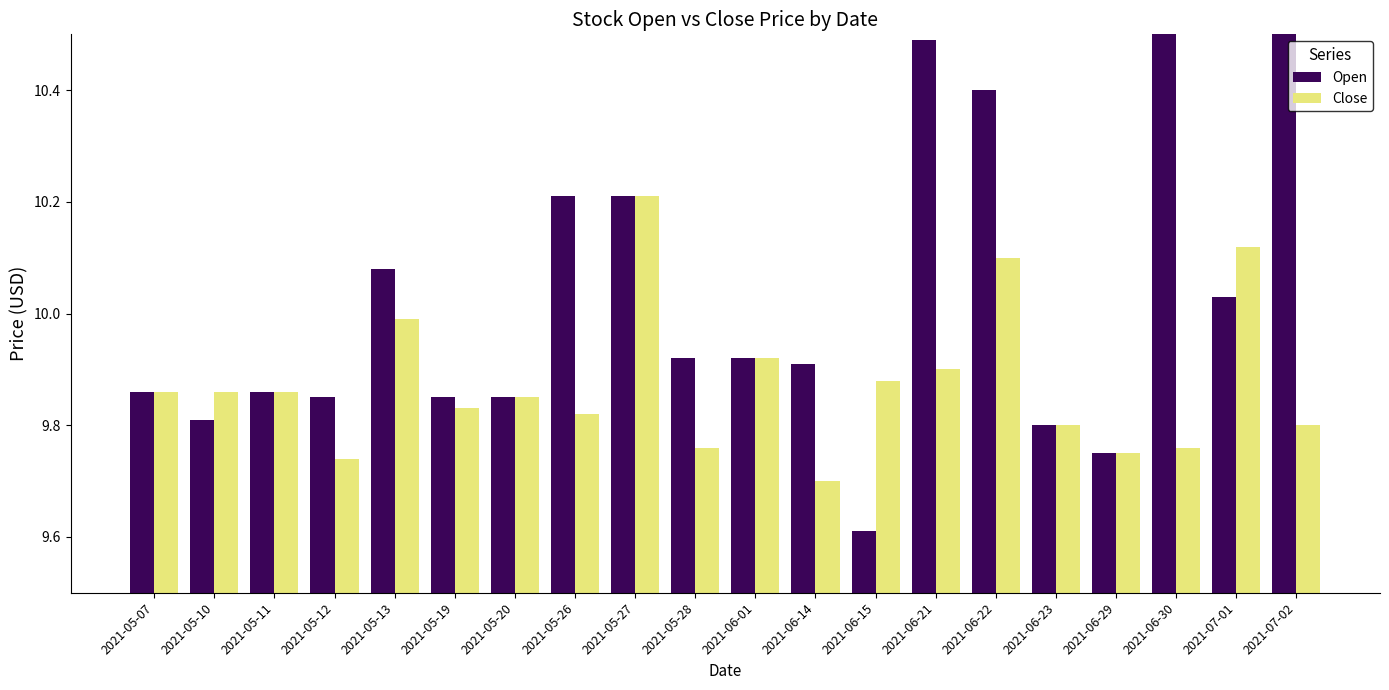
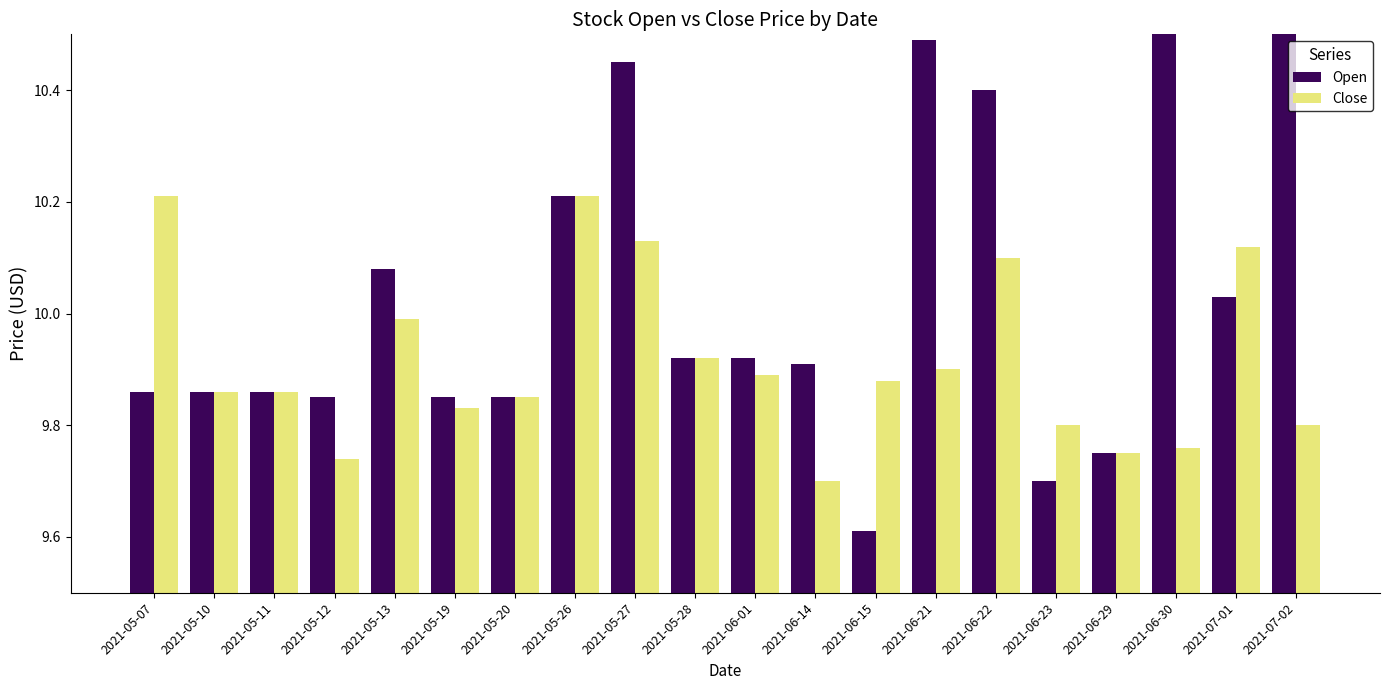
  {
    "Open": {
      "2021-05-07": 9.86,
-     "2021-05-10": 9.81,
+     "2021-05-10": 9.86,
      "2021-05-11": 9.86,
      "2021-05-12": 9.85,
      "2021-05-13": 10.08,
      "2021-05-19": 9.85,
      "2021-05-20": 9.85,
      "2021-05-26": 10.21,
-     "2021-05-27": 10.21,
+     "2021-05-27": 10.45,
      "2021-05-28": 9.92,
      "2021-06-01": 9.92,
      "2021-06-14": 9.91,
      "2021-06-15": 9.61,
      "2021-06-21": 10.49,
      "2021-06-22": 10.40,
-     "2021-06-23": 9.8,
+     "2021-06-23": 9.7,
      "2021-06-29": 9.75,
      "2021-07-01": 10.03
    },
    "Close": {
-     "2021-05-07": 9.86,
+     "2021-05-07": 10.21,
      "2021-05-10": 9.86,
      "2021-05-11": 9.86,
      "2021-05-12": 9.74,
      "2021-05-13": 9.99,
      "2021-05-19": 9.83,
      "2021-05-20": 9.85,
-     "2021-05-26": 9.82,
-     "2021-05-27": 10.21,
-     "2021-05-28": 9.76,
-     "2021-06-01": 9.92,
+     "2021-05-26": 10.21,
+     "2021-05-27": 10.13,
+     "2021-05-28": 9.92,
+     "2021-06-01": 9.89,
      "2021-06-14": 9.70,
      "2021-06-15": 9.88,
      "2021-06-21": 9.90,
      "2021-06-22": 10.10,
      "2021-06-23": 9.80,
      "2021-06-29": 9.75,
      "2021-06-30": 9.76,
      "2021-07-01": 10.12,
      "2021-07-02": 9.80
    }
  }
